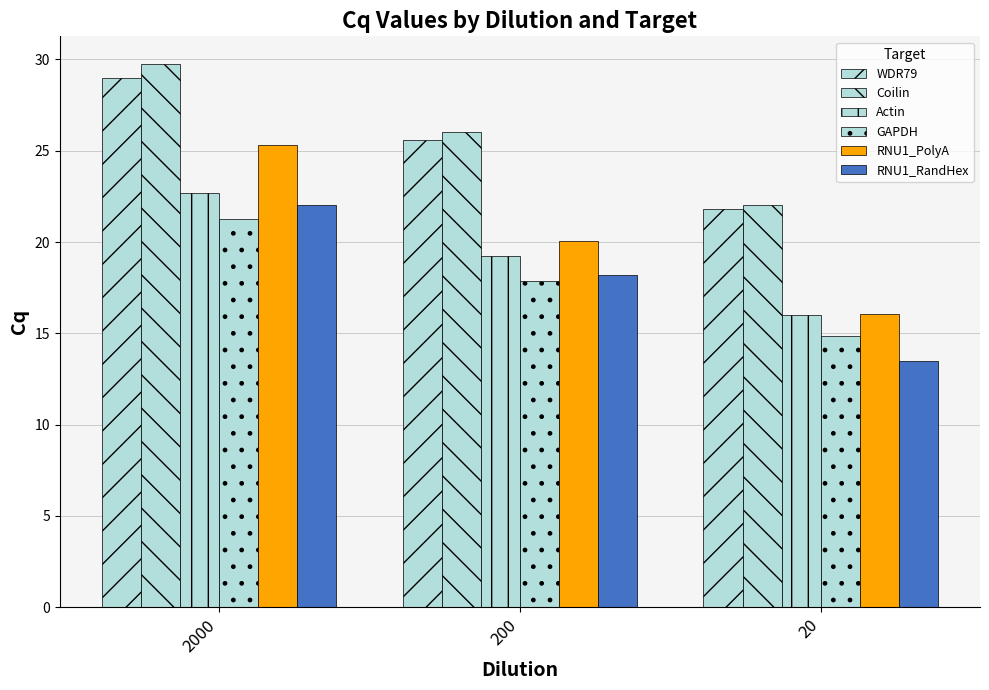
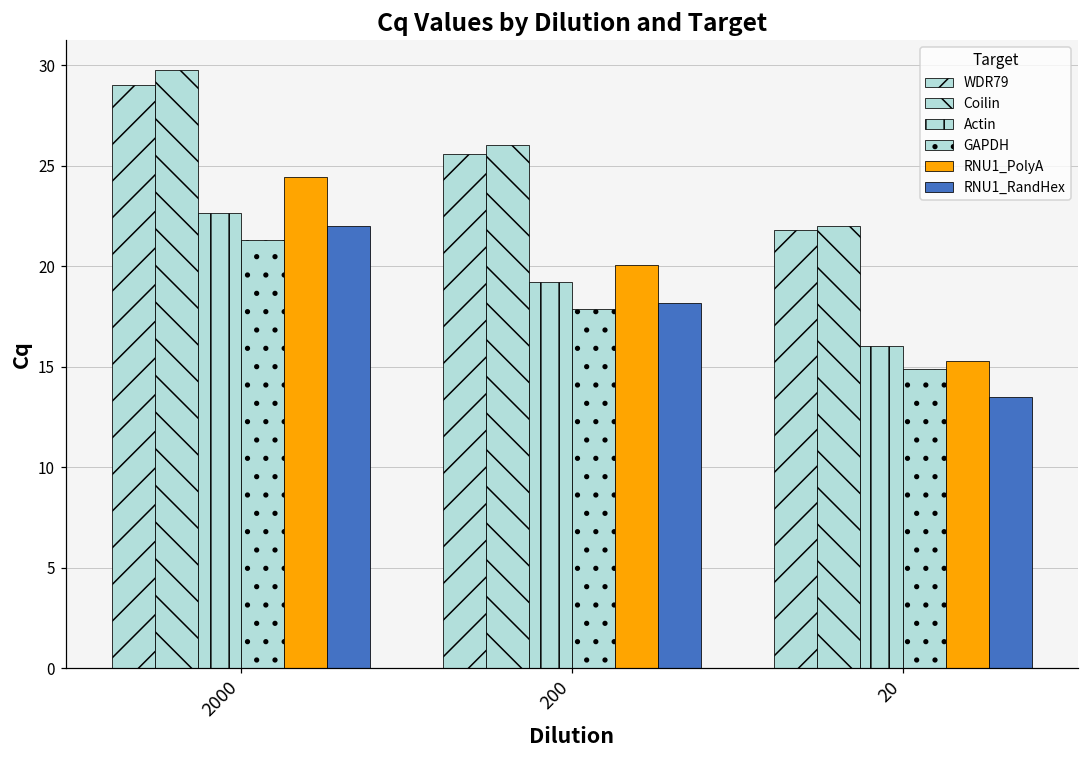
  {
    "RNU1_PolyA": {
-     "2000": 25.3,
+     "2000": 24.4,
      "200": 20.0,
-     "20": 16.1
+     "20": 15.3
    },
    "RNU1_RandHex": {
      "2000": 22.0,
      "200": 18.2,
      "20": 13.5
    }
  }
